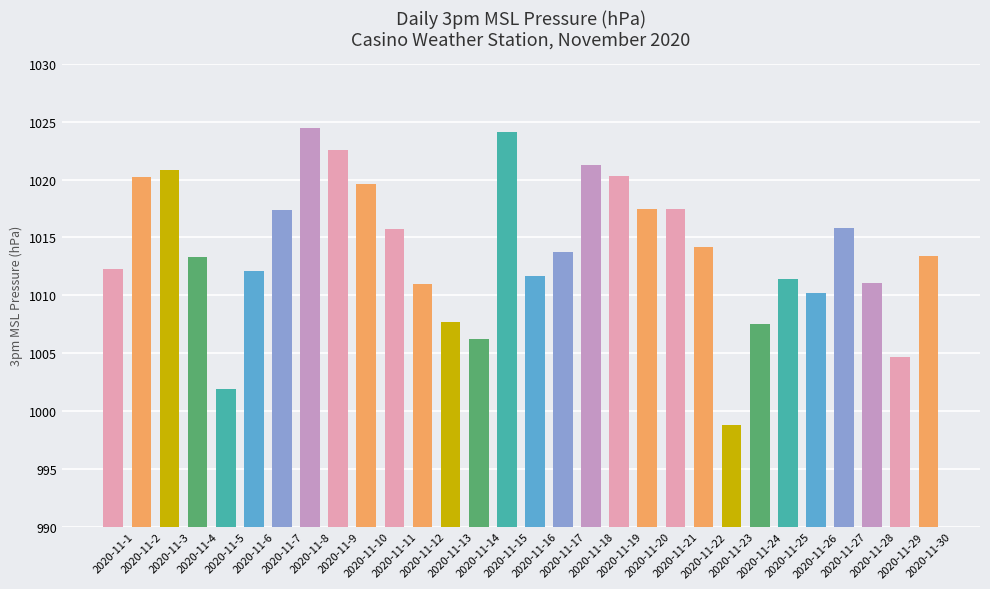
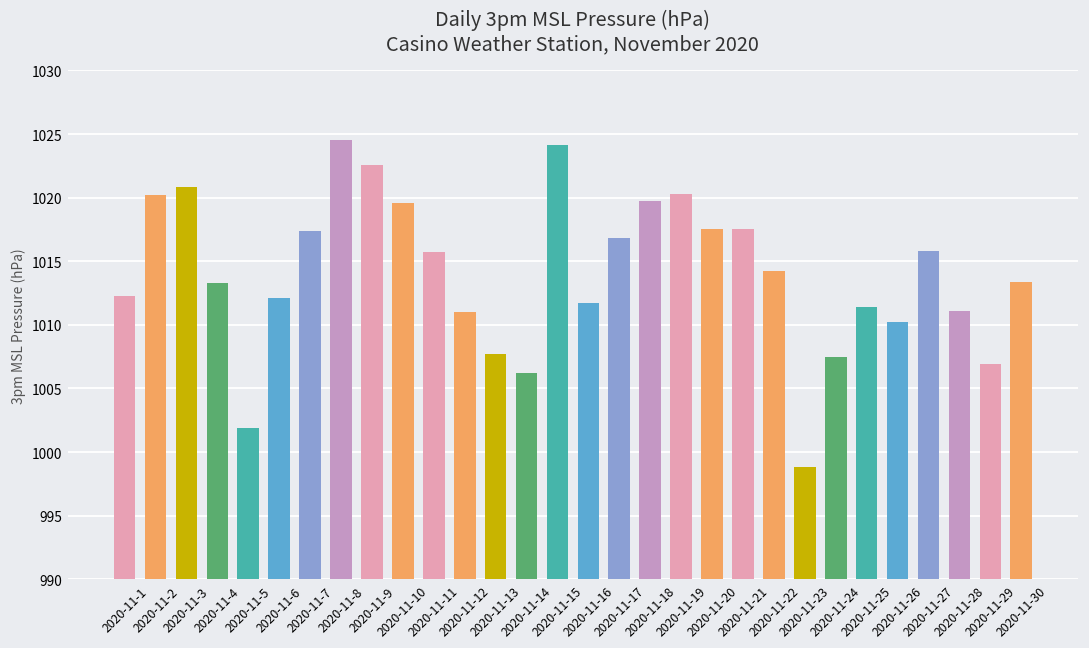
  {
    "2020-11-1": 1012.3,
    "2020-11-2": 1020.2,
    "2020-11-3": 1020.8,
    "2020-11-4": 1013.3,
    "2020-11-5": 1001.9,
    "2020-11-6": 1012.1,
    "2020-11-7": 1017.4,
    "2020-11-8": 1024.5,
    "2020-11-9": 1022.6,
    "2020-11-10": 1019.6,
    "2020-11-11": 1015.7,
    "2020-11-12": 1011.0,
    "2020-11-13": 1007.7,
    "2020-11-14": 1006.2,
    "2020-11-15": 1024.1,
    "2020-11-16": 1011.7,
-   "2020-11-17": 1013.7,
-   "2020-11-18": 1021.3,
+   "2020-11-17": 1016.8,
+   "2020-11-18": 1019.7,
    "2020-11-19": 1020.3,
    "2020-11-20": 1017.5,
    "2020-11-21": 1017.5,
    "2020-11-22": 1014.2,
    "2020-11-23": 998.8,
    "2020-11-24": 1007.5,
    "2020-11-25": 1011.4,
    "2020-11-26": 1010.2,
    "2020-11-27": 1015.8,
    "2020-11-28": 1011.1,
-   "2020-11-29": 1004.7,
+   "2020-11-29": 1006.9,
    "2020-11-30": 1013.4
  }
